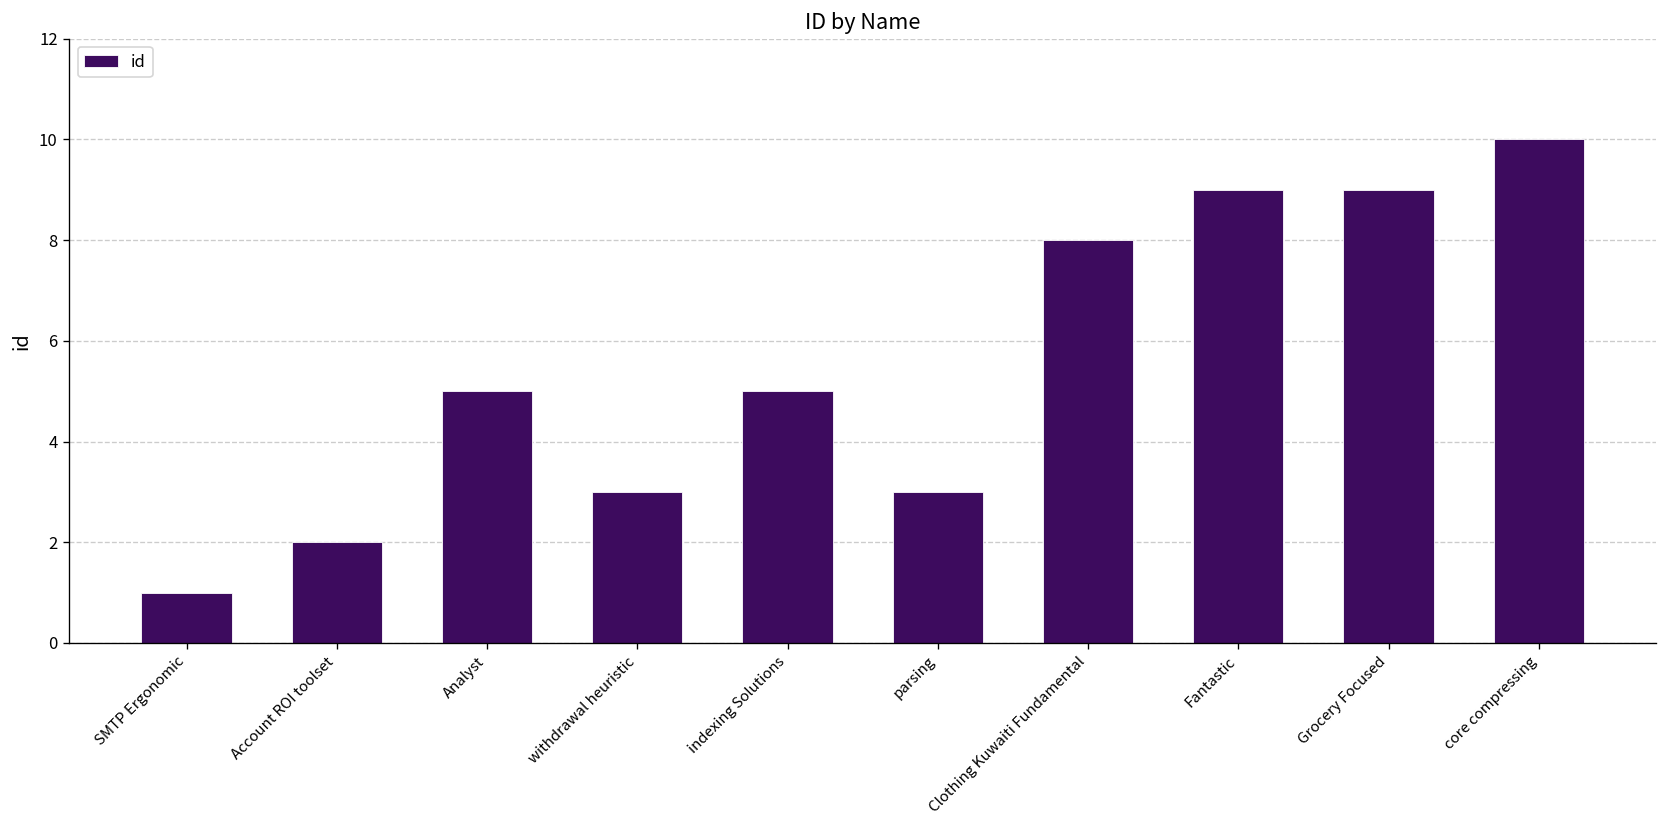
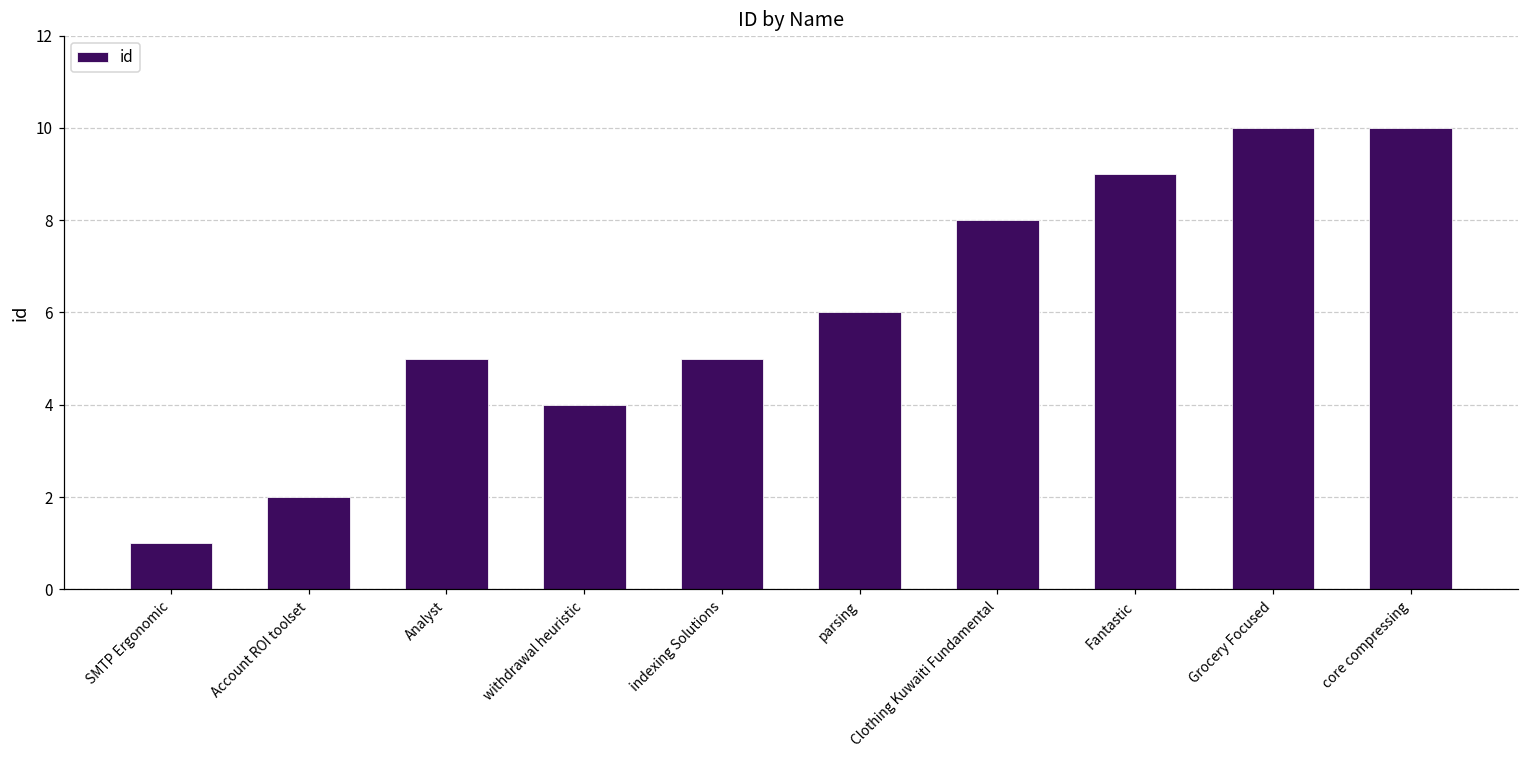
  {
    "SMTP Ergonomic": 1,
    "Account ROI toolset": 2,
    "Analyst": 5,
-   "withdrawal heuristic": 3,
+   "withdrawal heuristic": 4,
    "indexing Solutions": 5,
-   "parsing": 3,
+   "parsing": 6,
    "Clothing Kuwaiti Fundamental": 8,
    "Fantastic": 9,
-   "Grocery Focused": 9,
+   "Grocery Focused": 10,
    "core compressing": 10
  }
